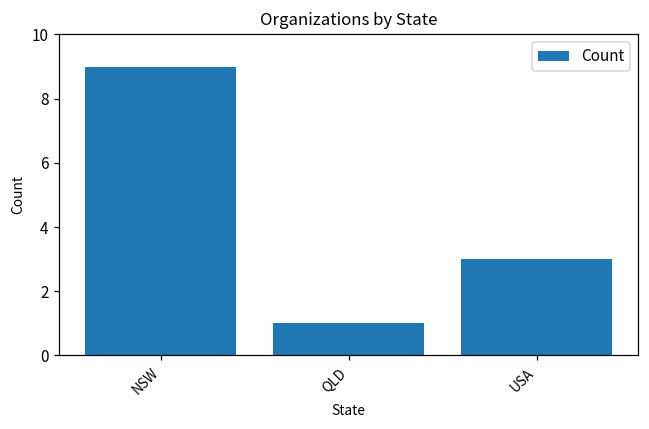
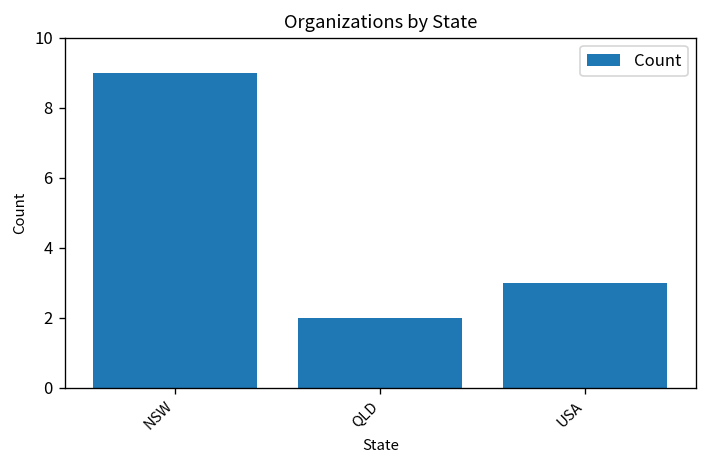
  {
    "NSW": 9,
-   "QLD": 1,
+   "QLD": 2,
    "USA": 3
  }
